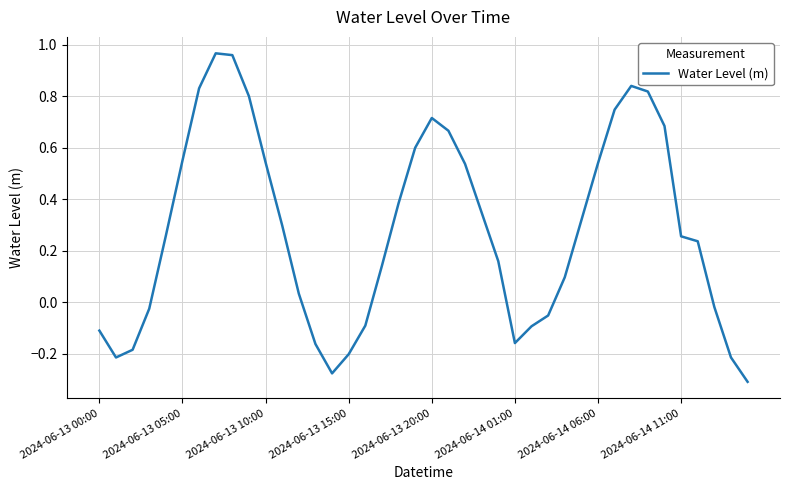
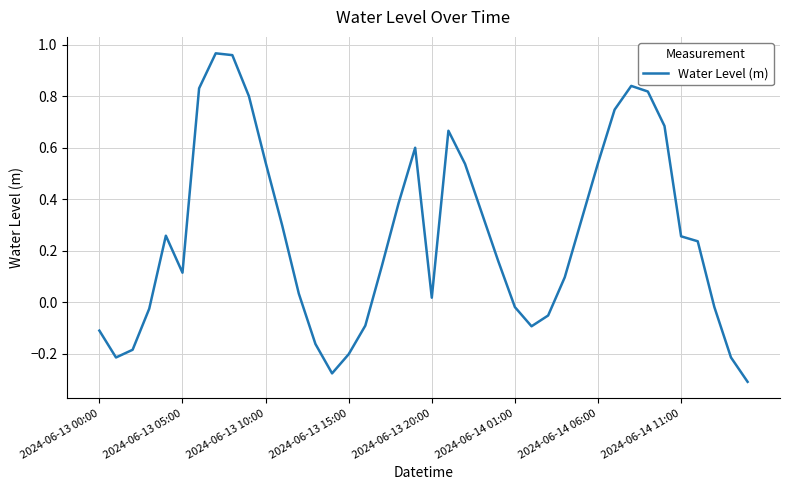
  {
    "2024-06-13 00:00": -0.11,
-   "2024-06-13 05:00": 0.55,
+   "2024-06-13 05:00": 0.11,
    "2024-06-13 10:00": 0.54,
    "2024-06-13 15:00": -0.20,
-   "2024-06-13 20:00": 0.72,
-   "2024-06-14 01:00": -0.16,
+   "2024-06-13 20:00": 0.02,
+   "2024-06-14 01:00": -0.02,
    "2024-06-14 06:00": 0.54,
    "2024-06-14 11:00": 0.26
  }
